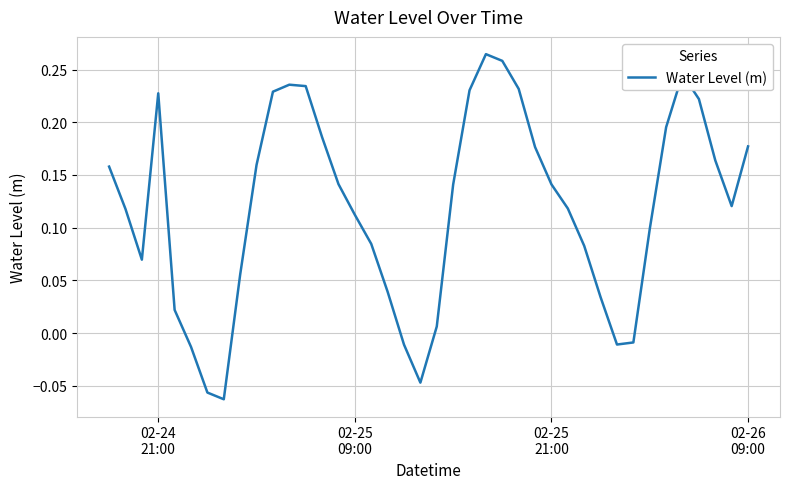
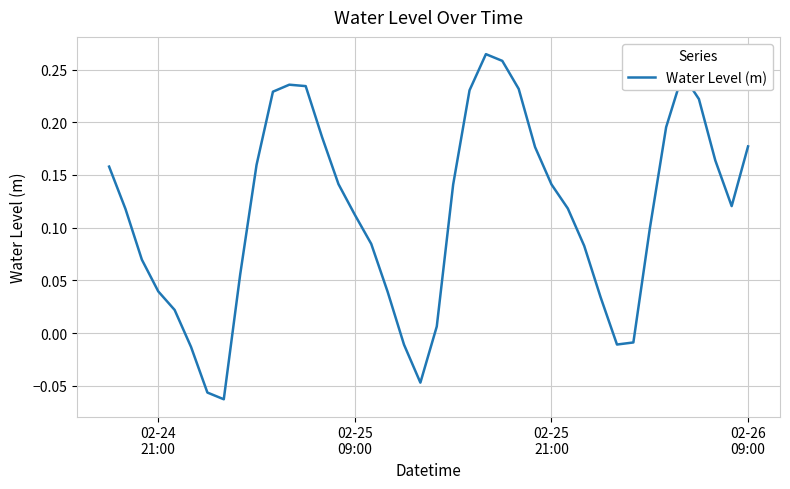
  {
-   "02-24 21:00": 0.228,
+   "02-24 21:00": 0.040,
    "02-25 09:00": 0.112,
    "02-25 21:00": 0.141,
    "02-26 09:00": 0.177
  }
